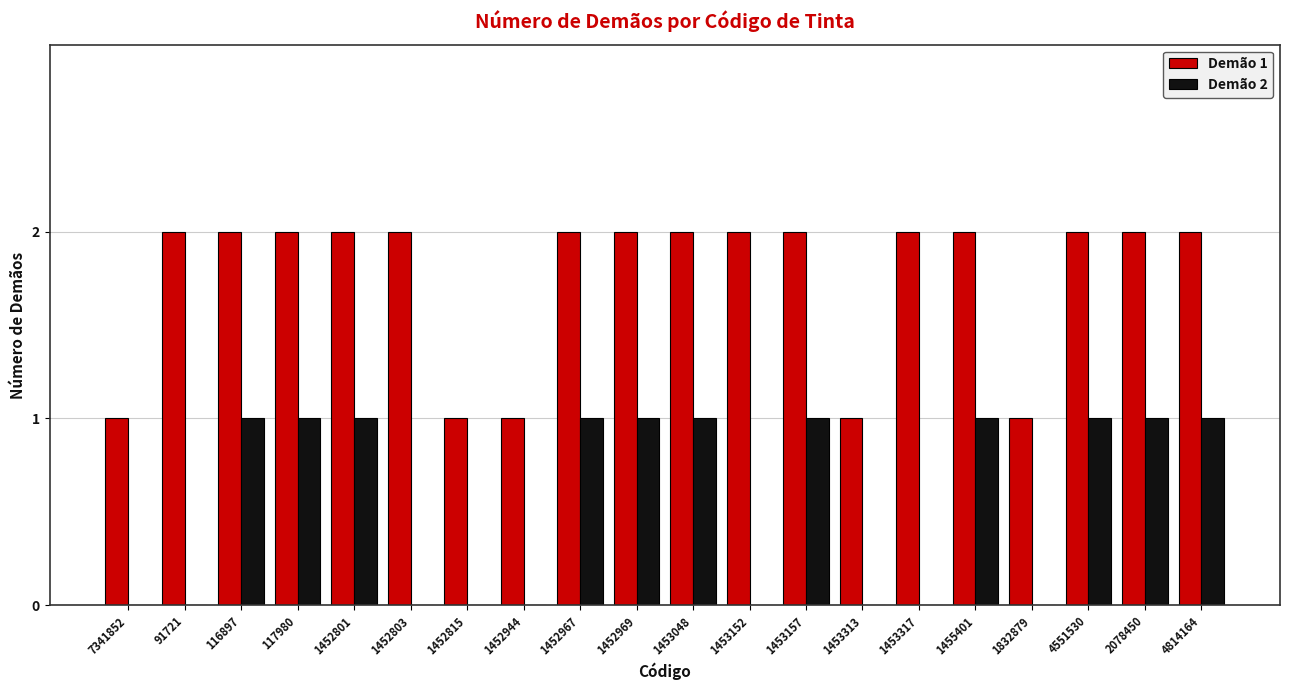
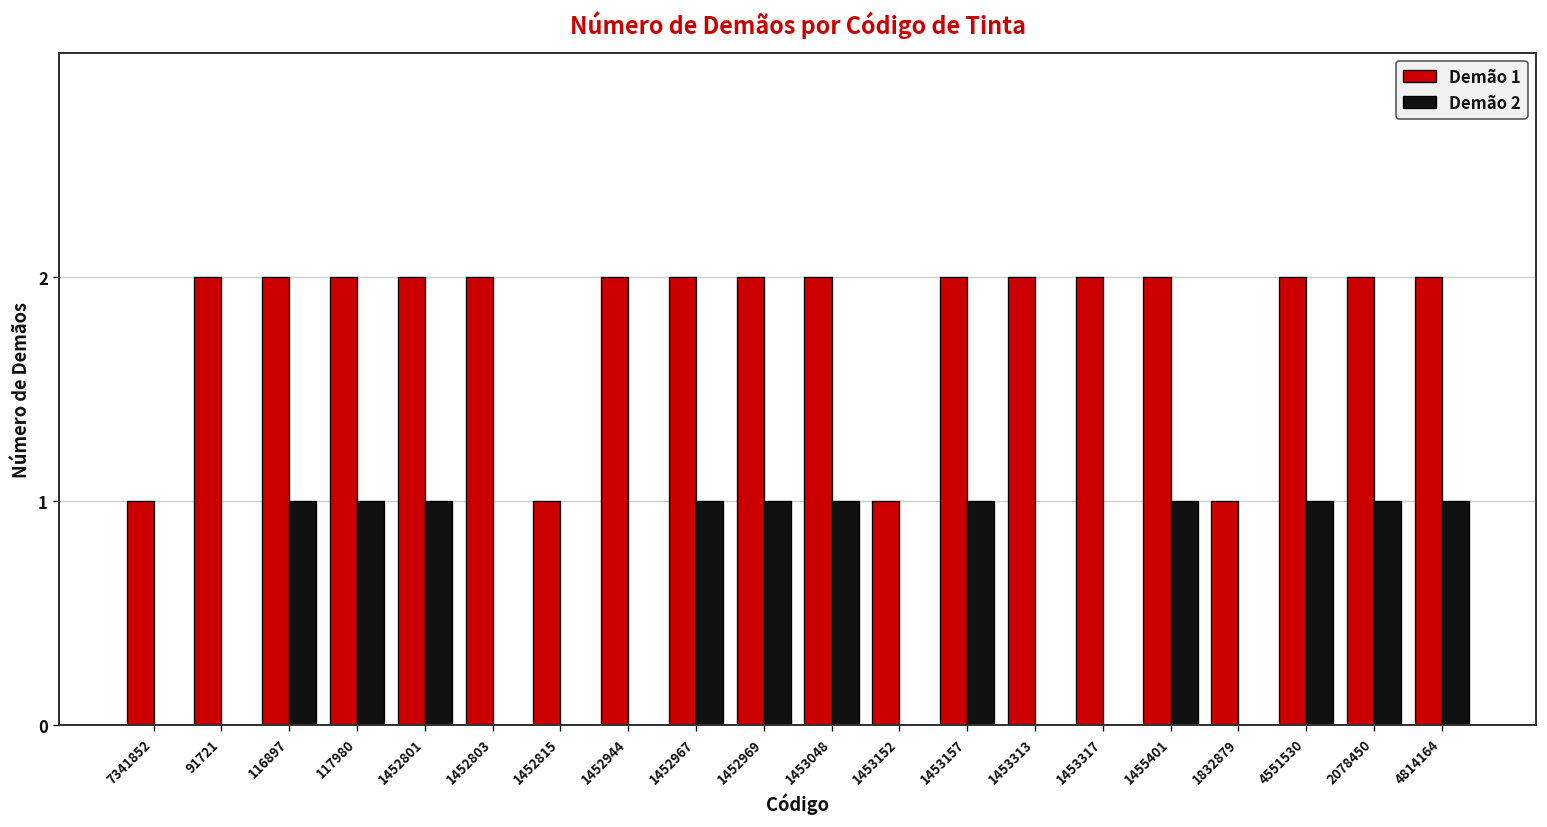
  {
    "Demão 1": {
      "7341852": 1,
      "91721": 2,
      "116897": 2,
      "117980": 2,
      "1452801": 2,
      "1452803": 2,
      "1452815": 1,
-     "1452944": 1,
+     "1452944": 2,
      "1452967": 2,
      "1452969": 2,
      "1453048": 2,
-     "1453152": 2,
+     "1453152": 1,
      "1453157": 2,
-     "1453313": 1,
+     "1453313": 2,
      "1453317": 2,
      "1455401": 2,
      "1832879": 1,
      "4551530": 2,
      "2078450": 2,
      "4814164": 2
    },
    "Demão 2": {
      "7341852": 0,
      "91721": 0,
      "116897": 1,
      "117980": 1,
      "1452801": 1,
      "1452803": 0,
      "1452815": 0,
      "1452944": 0,
      "1452967": 1,
      "1452969": 1,
      "1453048": 1,
      "1453152": 0,
      "1453157": 1,
      "1453313": 0,
      "1453317": 0,
      "1455401": 1,
      "1832879": 0,
      "4551530": 1,
      "2078450": 1,
      "4814164": 1
    }
  }
